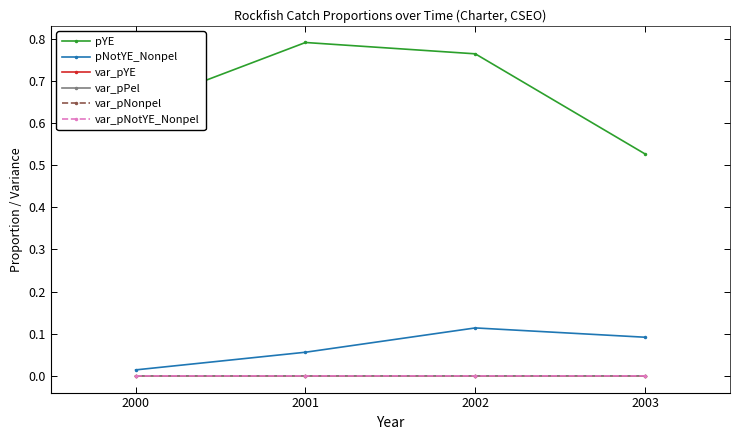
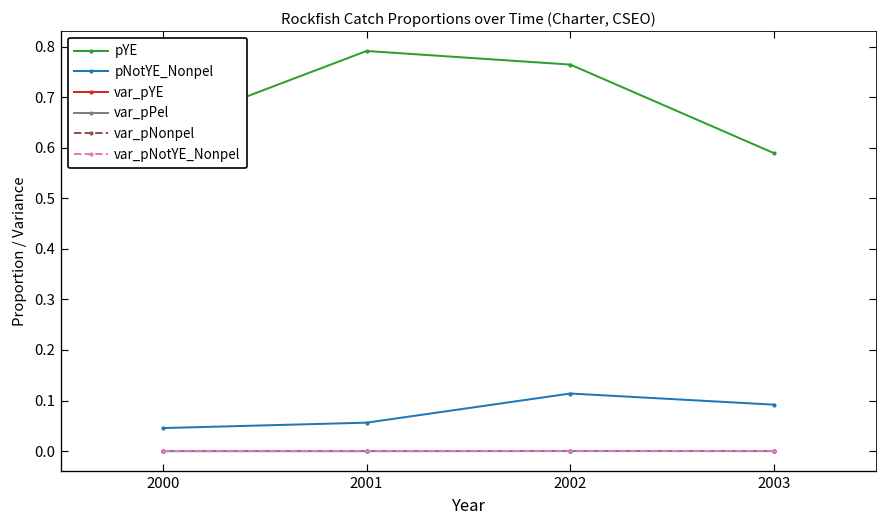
  {
    "pYE": {
      "2001": 0.79,
      "2002": 0.76,
-     "2003": 0.53
+     "2003": 0.59
    },
    "pNotYE_Nonpel": {
-     "2000": 0.01,
+     "2000": 0.05,
      "2001": 0.06,
      "2002": 0.11,
      "2003": 0.09
    },
    "var_pNotYE_Nonpel": {
      "2000": 0.00,
      "2001": 0.00,
      "2002": 0.00,
      "2003": 0.00
    }
  }
